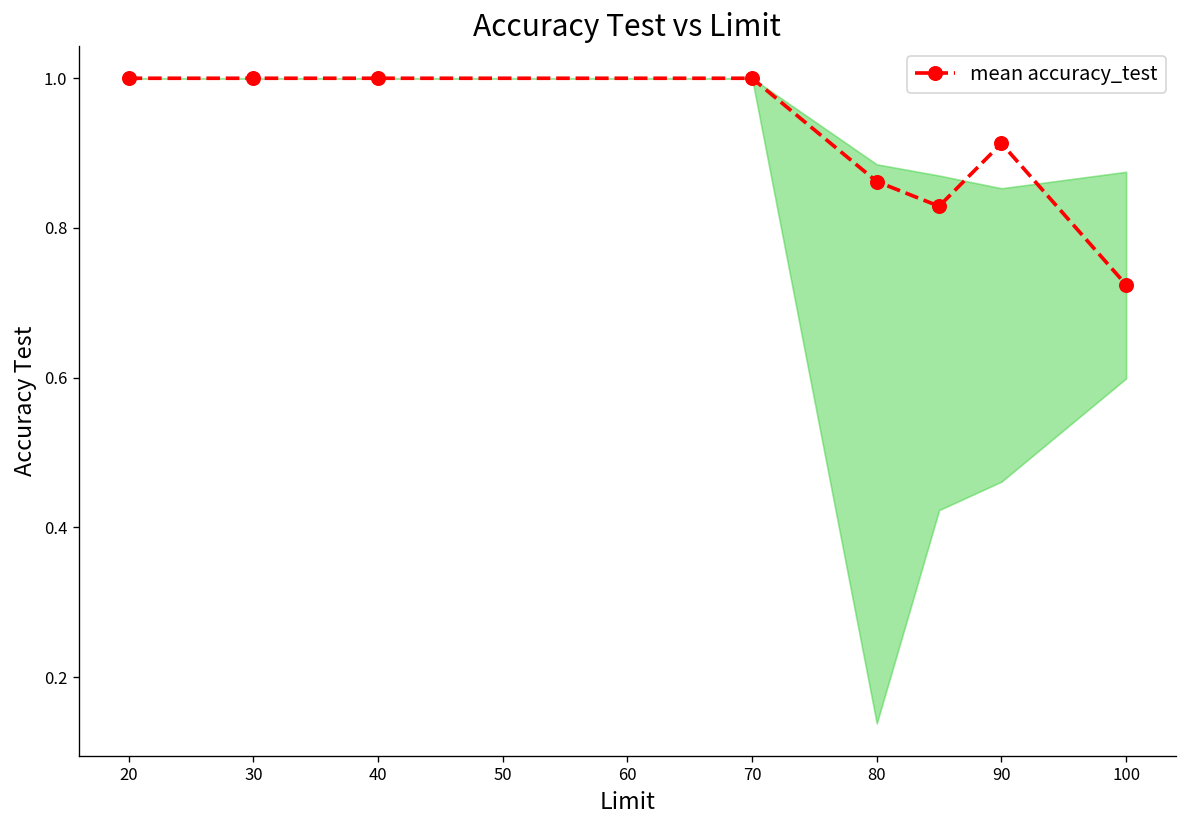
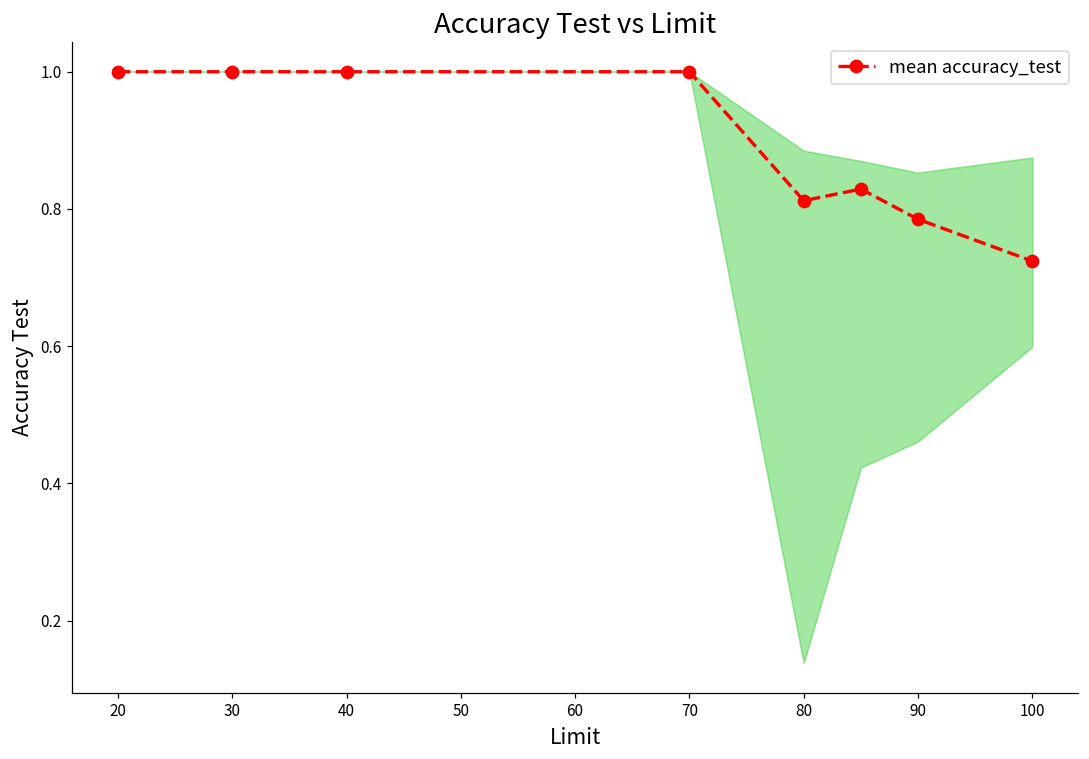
  {
    "mean accuracy_test": {
-     "80": 0.86,
-     "90": 0.91,
+     "80": 0.81,
+     "90": 0.79,
      "100": 0.72
    }
  }
